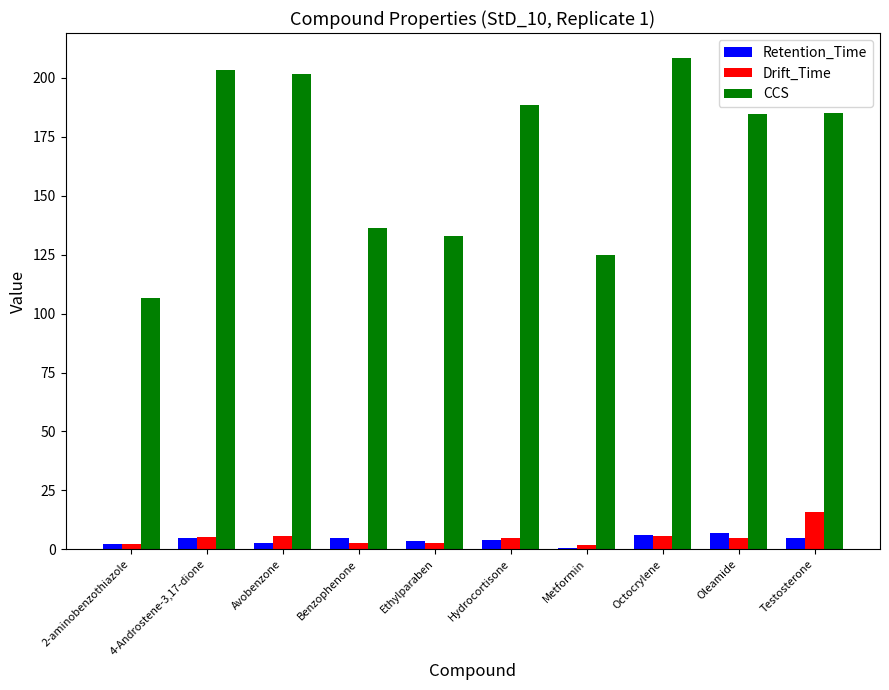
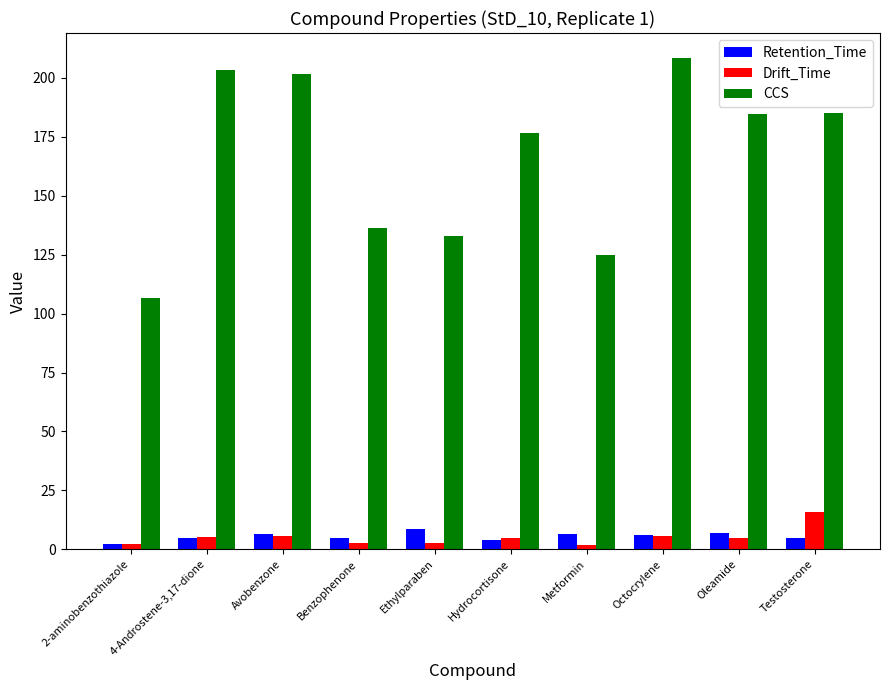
  {
    "Retention_Time": {
      "2-aminobenzothiazole": 2,
      "4-Androstene-3,17-dione": 5,
-     "Avobenzone": 2,
+     "Avobenzone": 6,
      "Benzophenone": 5,
-     "Ethylparaben": 4,
+     "Ethylparaben": 9,
      "Hydrocortisone": 4,
-     "Metformin": 0,
+     "Metformin": 7,
      "Octocrylene": 6,
      "Oleamide": 7,
      "Testosterone": 5
    },
    "Drift_Time": {
      "2-aminobenzothiazole": 2,
      "4-Androstene-3,17-dione": 5,
      "Avobenzone": 5,
      "Benzophenone": 3,
      "Ethylparaben": 3,
      "Hydrocortisone": 5,
      "Metformin": 2,
      "Octocrylene": 6,
      "Oleamide": 5,
      "Testosterone": 16
    },
    "CCS": {
      "2-aminobenzothiazole": 107,
      "4-Androstene-3,17-dione": 203,
      "Avobenzone": 202,
      "Benzophenone": 136,
      "Ethylparaben": 133,
-     "Hydrocortisone": 189,
+     "Hydrocortisone": 177,
      "Metformin": 125,
      "Octocrylene": 209,
      "Oleamide": 185,
      "Testosterone": 185
    }
  }
